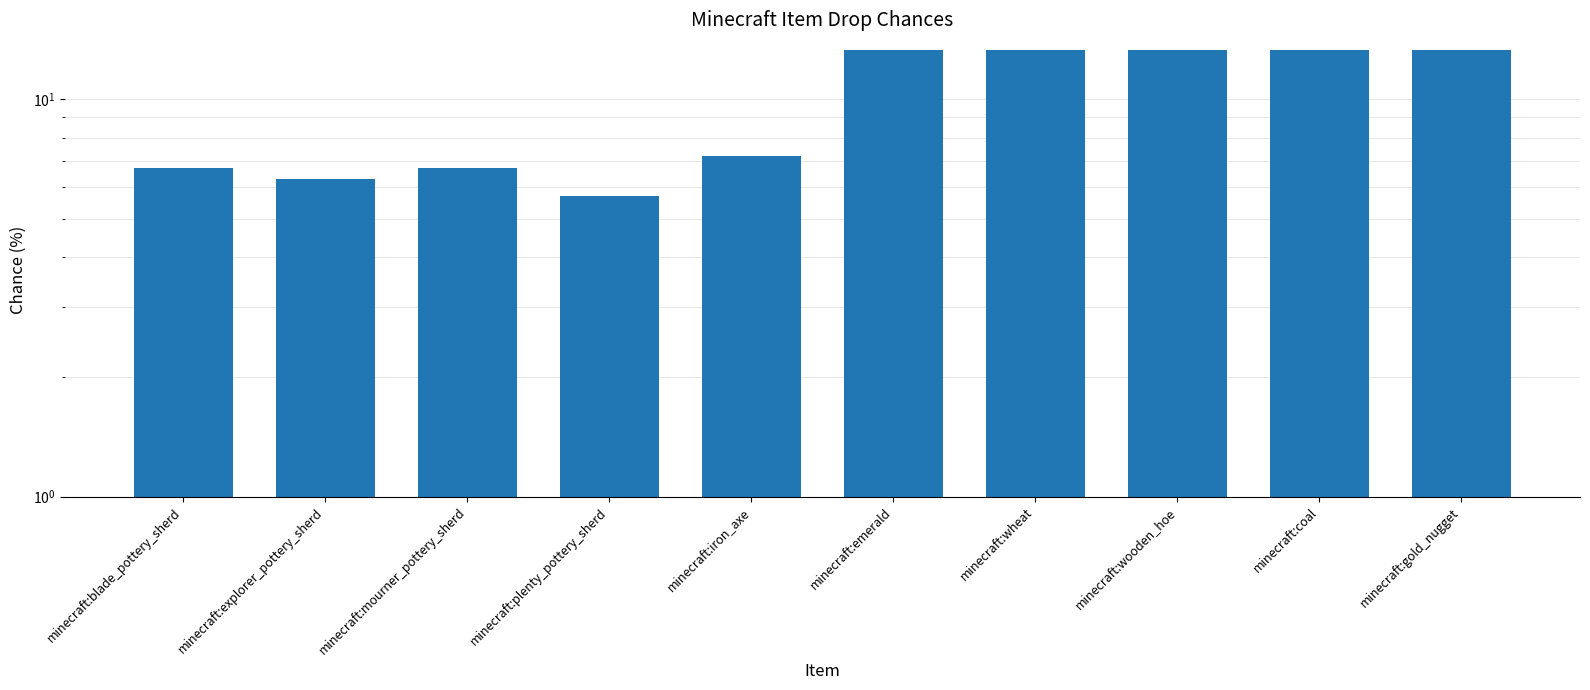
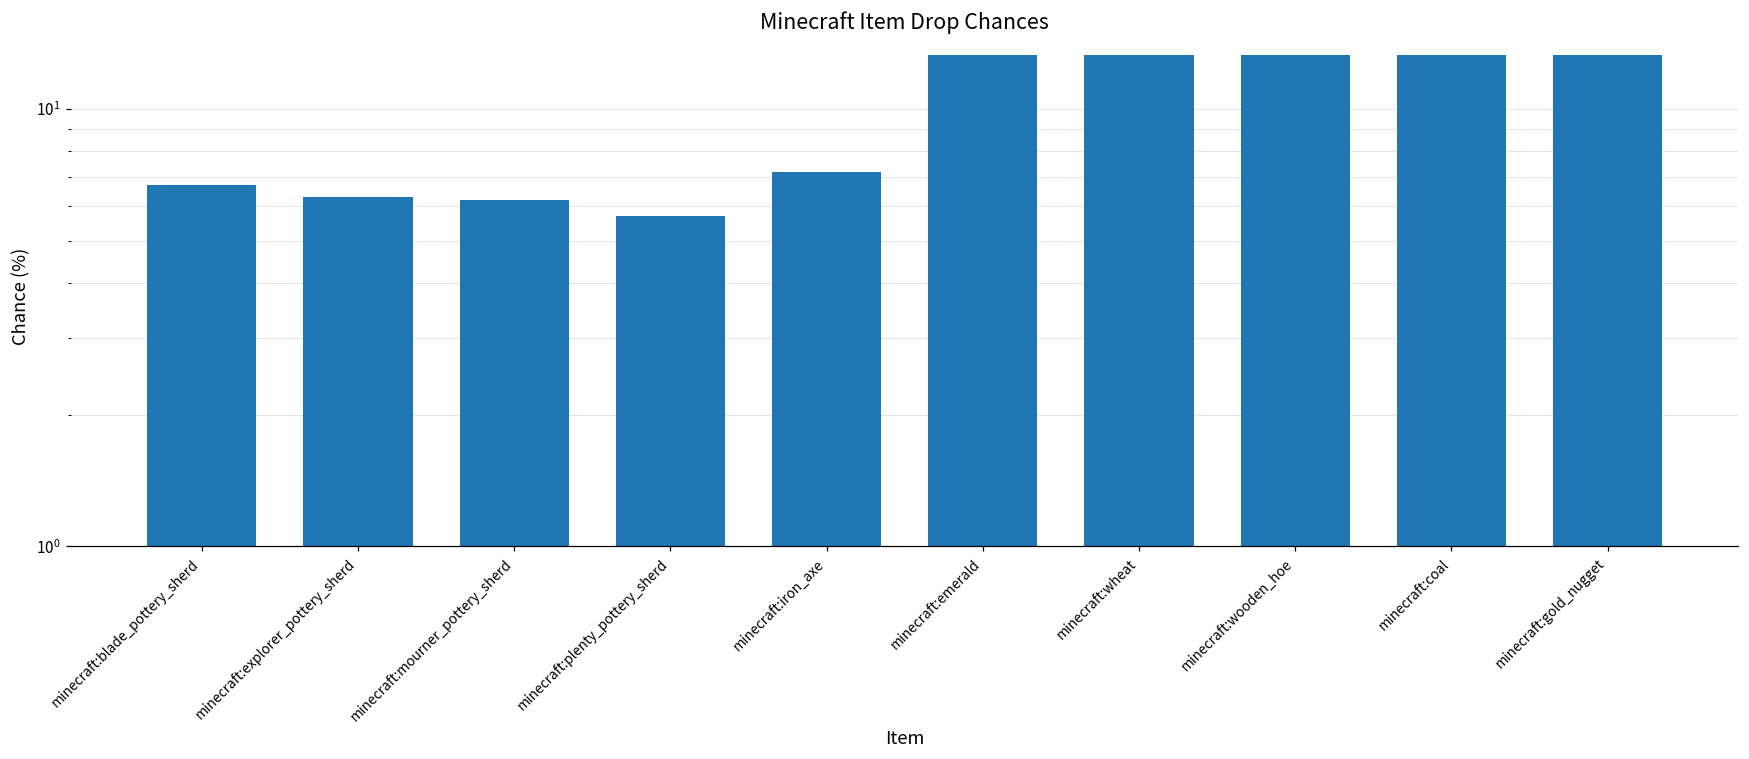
  {
    "minecraft:blade_pottery_sherd": 6.7,
    "minecraft:explorer_pottery_sherd": 6.3,
-   "minecraft:mourner_pottery_sherd": 6.7,
+   "minecraft:mourner_pottery_sherd": 6.2,
    "minecraft:plenty_pottery_sherd": 5.7,
    "minecraft:iron_axe": 7.2,
    "minecraft:emerald": 13.3,
    "minecraft:wheat": 13.3,
    "minecraft:wooden_hoe": 13.3,
    "minecraft:coal": 13.3,
    "minecraft:gold_nugget": 13.3
  }
